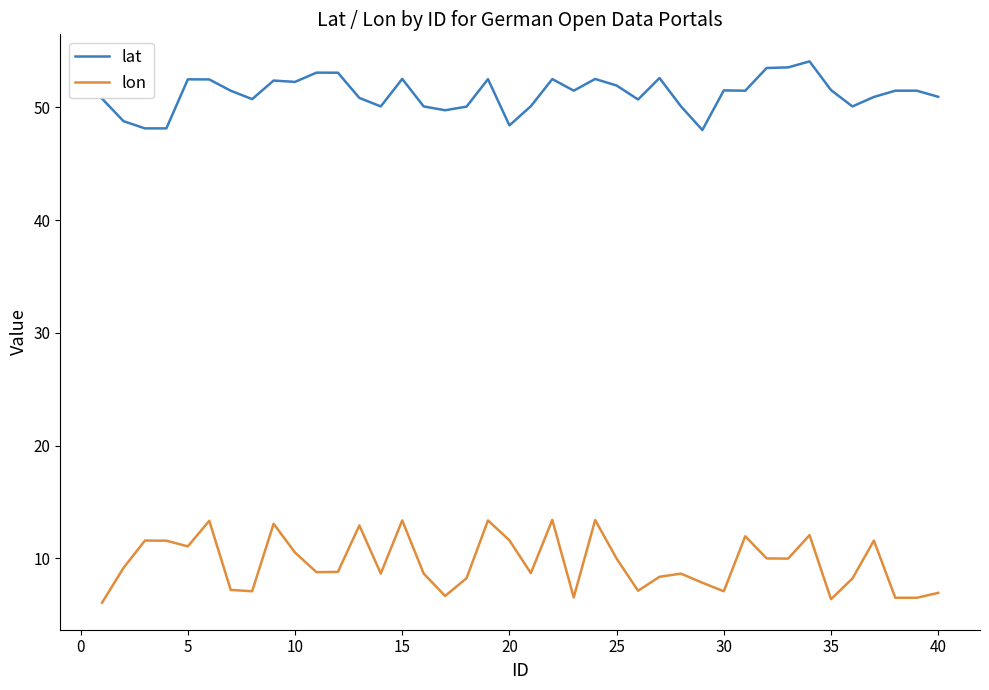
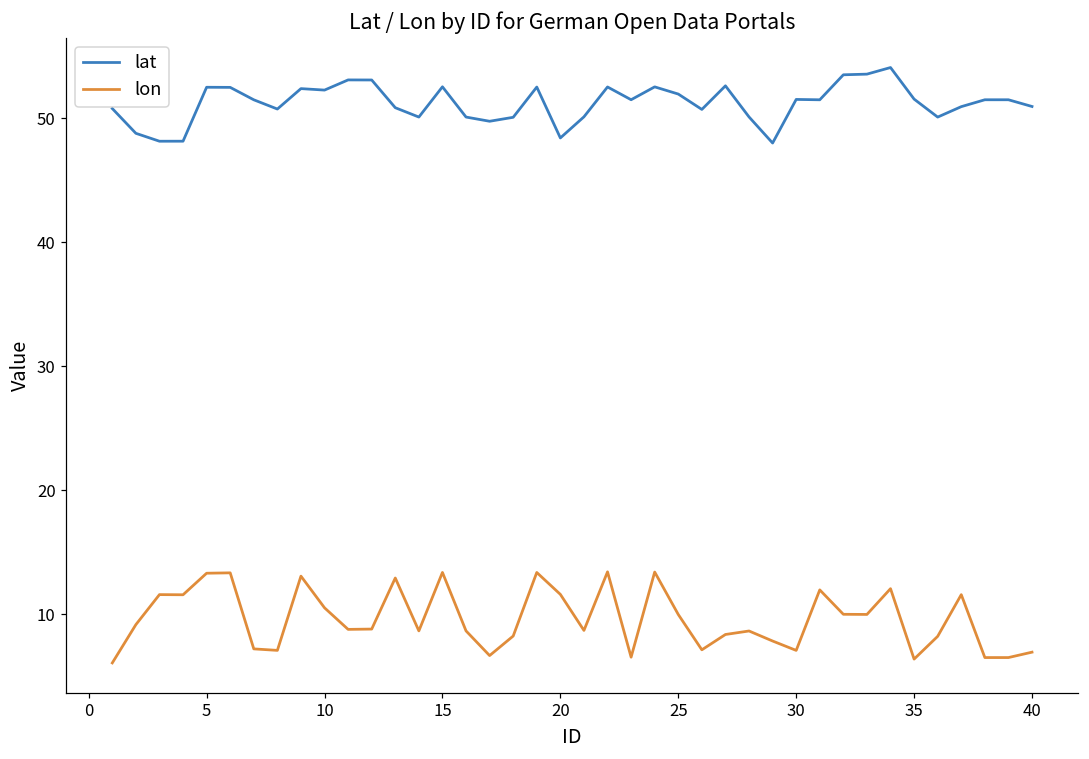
  {
    "lat": {
      "5": 52.5,
      "10": 52.3,
      "15": 52.5,
      "20": 48.4,
      "25": 51.9,
      "30": 51.5,
      "35": 51.5,
      "40": 50.9
    },
    "lon": {
-     "5": 11.1,
+     "5": 13.3,
      "10": 10.5,
      "15": 13.4,
      "20": 11.6,
      "25": 10.0,
      "30": 7.1,
      "35": 6.4,
      "40": 7.0
    }
  }
